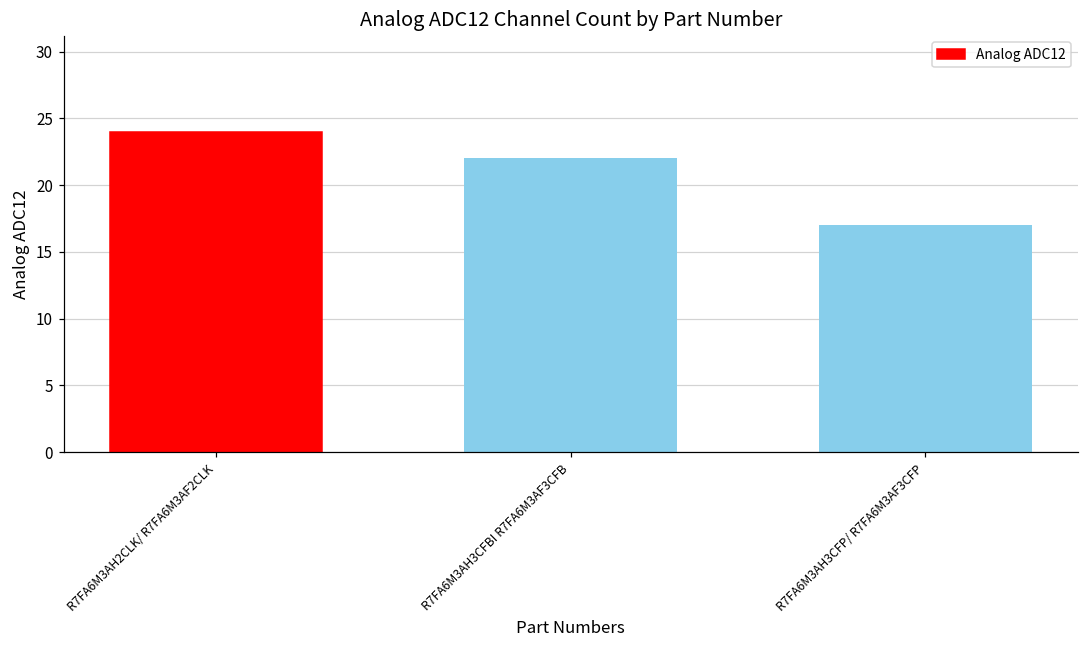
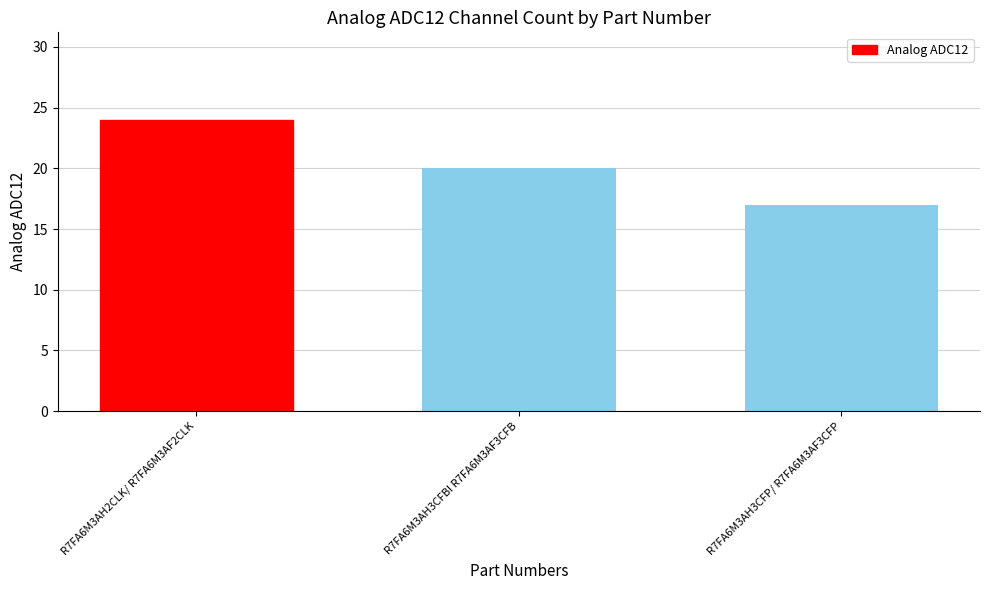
  {
    "R7FA6M3AH2CLK/ R7FA6M3AF2CLK": 24,
-   "R7FA6M3AH3CFBI R7FA6M3AF3CFB": 22,
+   "R7FA6M3AH3CFBI R7FA6M3AF3CFB": 20,
    "R7FA6M3AH3CFP/ R7FA6M3AF3CFP": 17
  }
